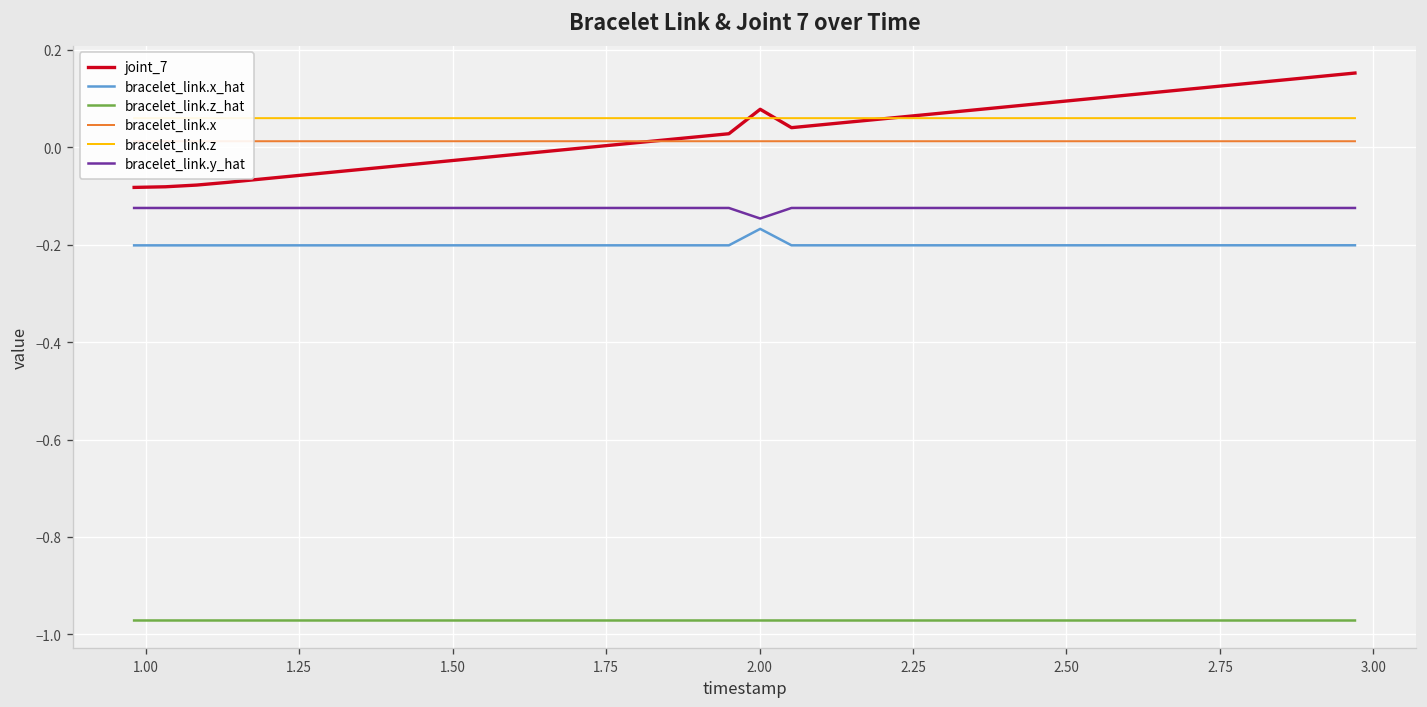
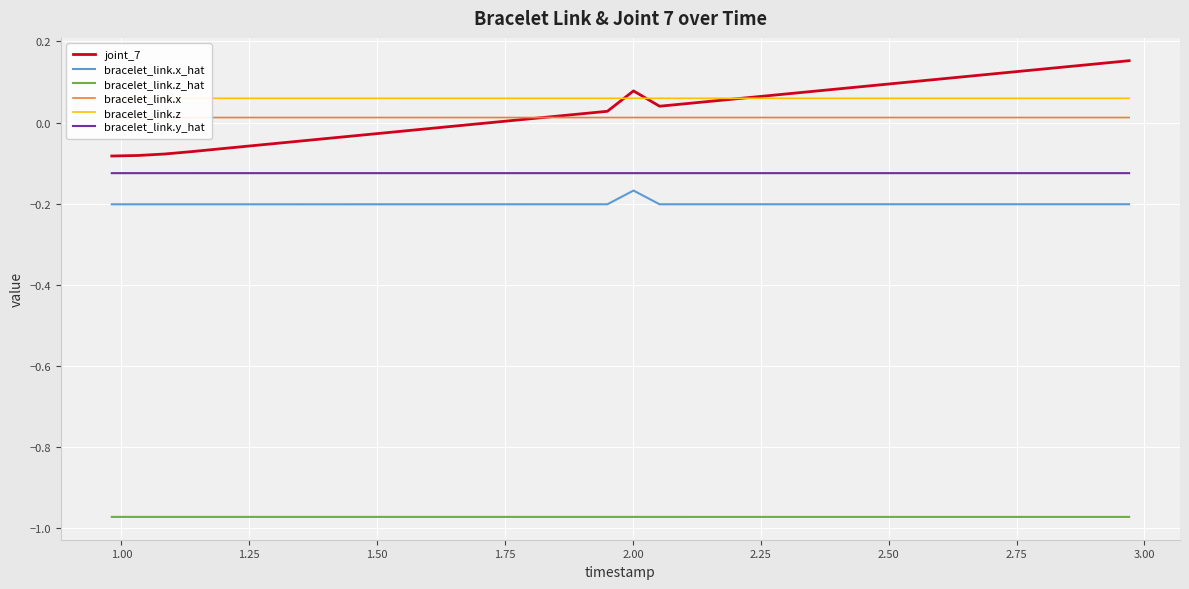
  {
    "joint_7": {
      "2.00": 0.08
    },
    "bracelet_link.x_hat": {
      "2.00": -0.17
    },
    "bracelet_link.z_hat": {
      "2.00": -0.97
    },
    "bracelet_link.x": {
      "2.00": 0.01
    },
    "bracelet_link.z": {
      "2.00": 0.06
    },
    "bracelet_link.y_hat": {
-     "2.00": -0.15
+     "2.00": -0.12
    }
  }
